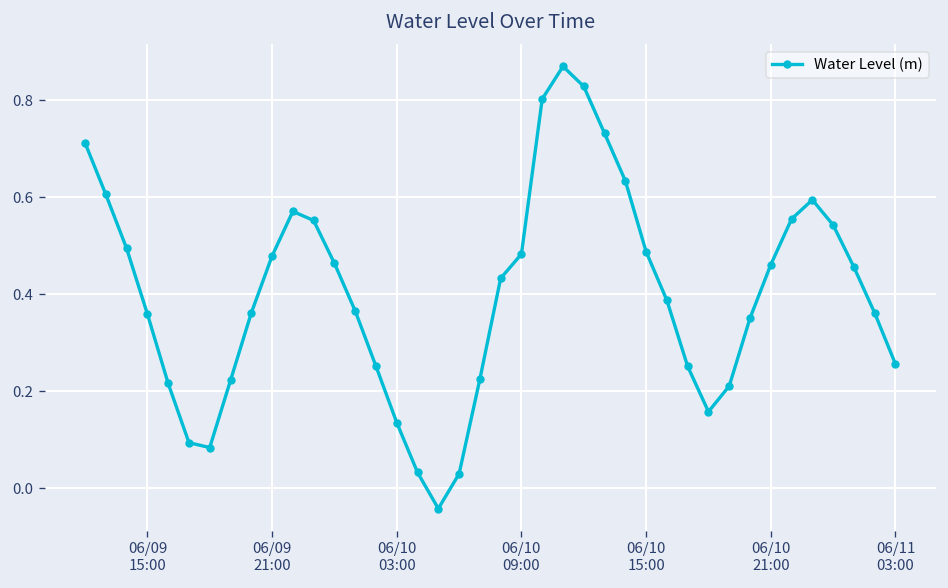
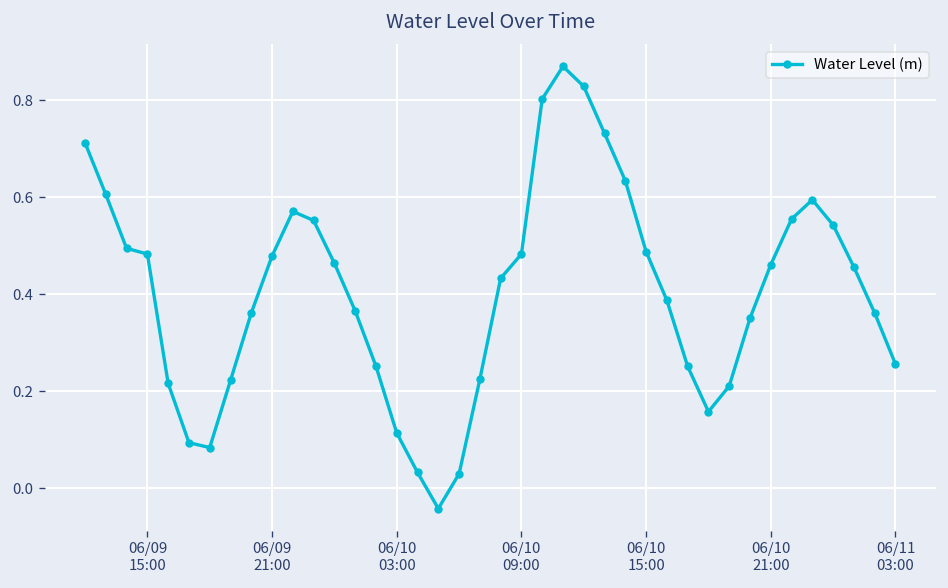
  {
-   "06/09 15:00": 0.36,
+   "06/09 15:00": 0.48,
    "06/09 21:00": 0.48,
-   "06/10 03:00": 0.14,
+   "06/10 03:00": 0.11,
    "06/10 09:00": 0.48,
    "06/10 15:00": 0.49,
    "06/10 21:00": 0.46,
    "06/11 03:00": 0.26
  }
